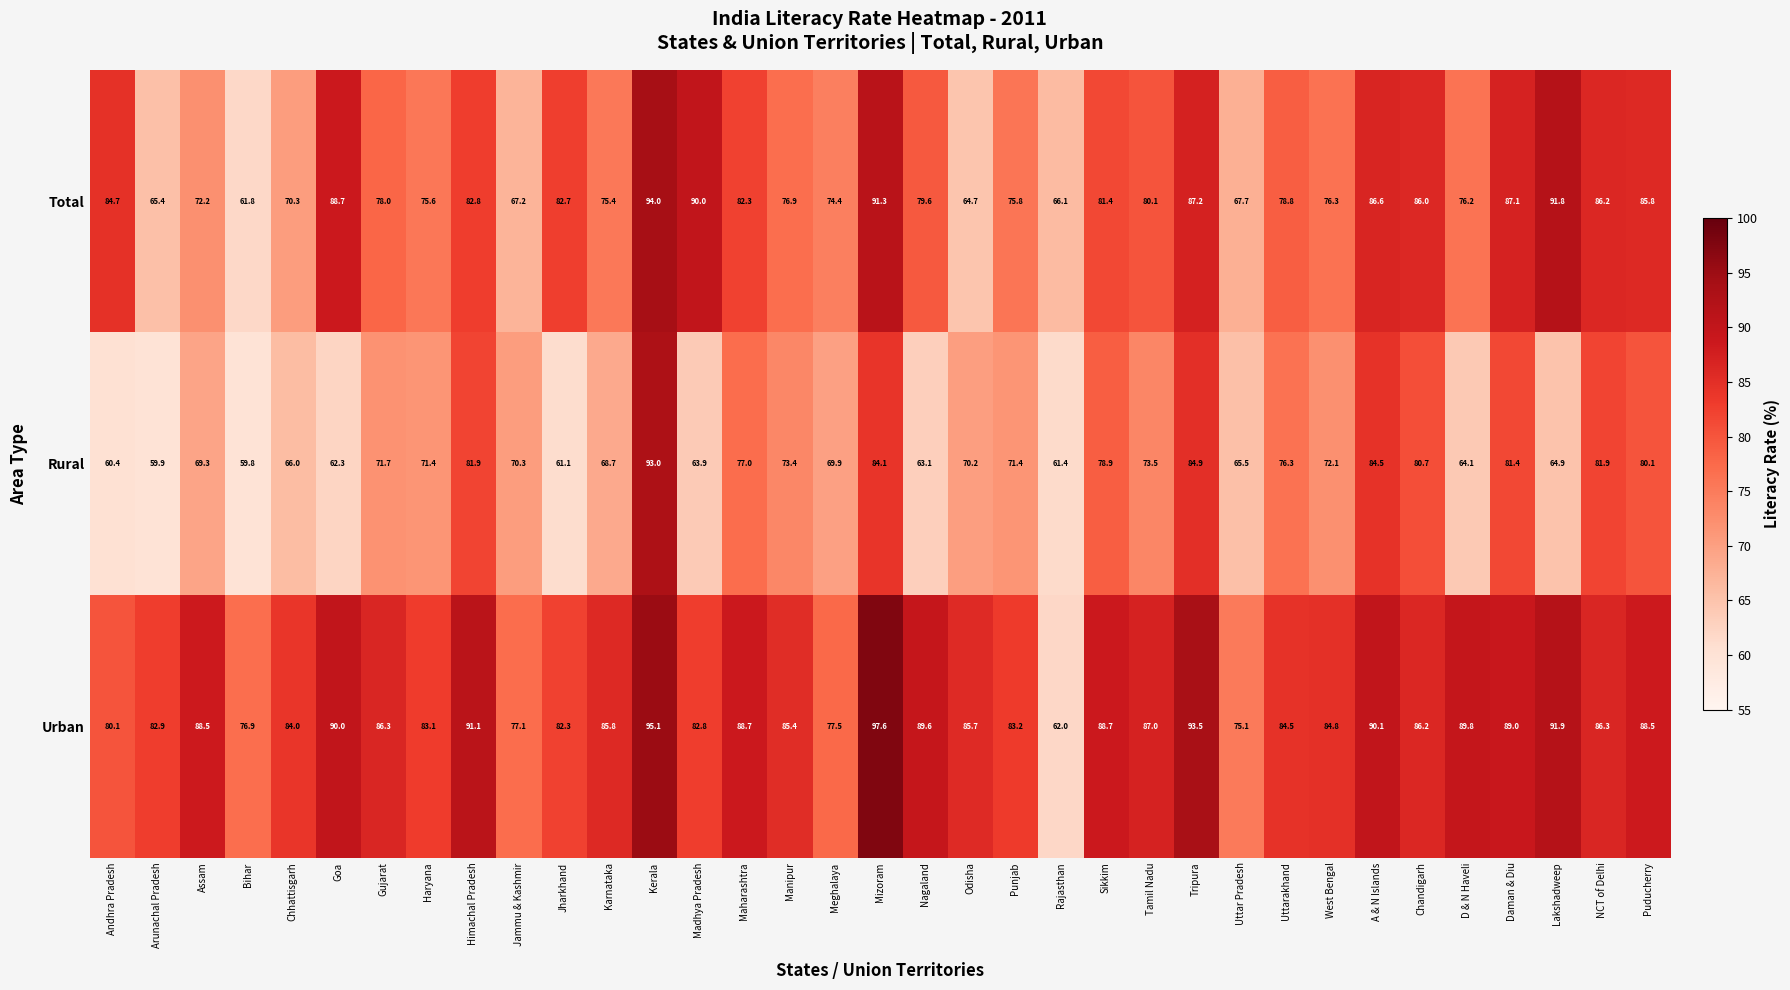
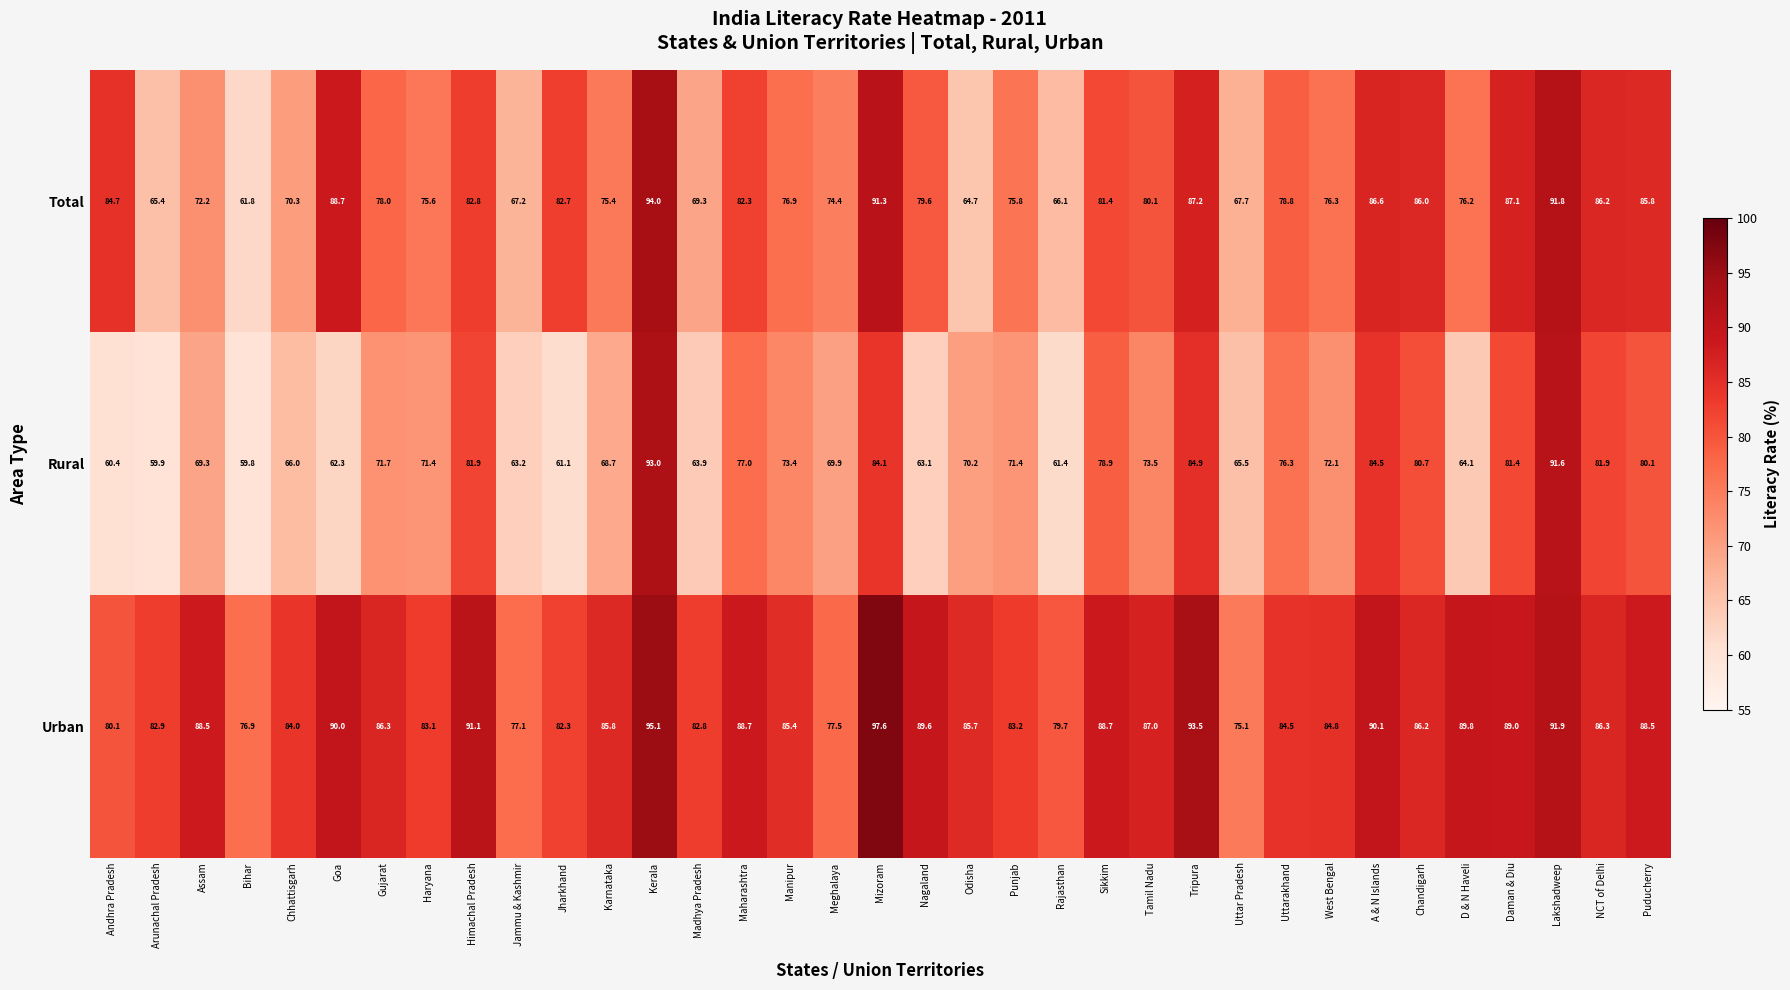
  {
    "Total": {
      "Andhra Pradesh": 84.7,
      "Arunachal Pradesh": 65.4,
      "Assam": 72.2,
      "Bihar": 61.8,
      "Chhattisgarh": 70.3,
      "Goa": 88.7,
      "Gujarat": 78.0,
      "Haryana": 75.6,
      "Himachal Pradesh": 82.8,
      "Jammu & Kashmir": 67.2,
      "Jharkhand": 82.7,
      "Karnataka": 75.4,
      "Kerala": 94.0,
-     "Madhya Pradesh": 90.0,
+     "Madhya Pradesh": 69.3,
      "Maharashtra": 82.3,
      "Manipur": 76.9,
      "Meghalaya": 74.4,
      "Mizoram": 91.3,
      "Nagaland": 79.6,
      "Odisha": 64.7,
      "Punjab": 75.8,
      "Rajasthan": 66.1,
      "Sikkim": 81.4,
      "Tamil Nadu": 80.1,
      "Tripura": 87.2,
      "Uttar Pradesh": 67.7,
      "Uttarakhand": 78.8,
      "West Bengal": 76.3,
      "A & N Islands": 86.6,
      "Chandigarh": 86.0,
      "D & N Haveli": 76.2,
      "Daman & Diu": 87.1,
      "Lakshadweep": 91.8,
      "NCT of Delhi": 86.2,
      "Puducherry": 85.8
    },
    "Rural": {
      "Andhra Pradesh": 60.4,
      "Arunachal Pradesh": 59.9,
      "Assam": 69.3,
      "Bihar": 59.8,
      "Chhattisgarh": 66.0,
      "Goa": 62.3,
      "Gujarat": 71.7,
      "Haryana": 71.4,
      "Himachal Pradesh": 81.9,
-     "Jammu & Kashmir": 70.3,
+     "Jammu & Kashmir": 63.2,
      "Jharkhand": 61.1,
      "Karnataka": 68.7,
      "Kerala": 93.0,
      "Madhya Pradesh": 63.9,
      "Maharashtra": 77.0,
      "Manipur": 73.4,
      "Meghalaya": 69.9,
      "Mizoram": 84.1,
      "Nagaland": 63.1,
      "Odisha": 70.2,
      "Punjab": 71.4,
      "Rajasthan": 61.4,
      "Sikkim": 78.9,
      "Tamil Nadu": 73.5,
      "Tripura": 84.9,
      "Uttar Pradesh": 65.5,
      "Uttarakhand": 76.3,
      "West Bengal": 72.1,
      "A & N Islands": 84.5,
      "Chandigarh": 80.7,
      "D & N Haveli": 64.1,
      "Daman & Diu": 81.4,
-     "Lakshadweep": 64.9,
+     "Lakshadweep": 91.6,
      "NCT of Delhi": 81.9,
      "Puducherry": 80.1
    },
    "Urban": {
      "Andhra Pradesh": 80.1,
      "Arunachal Pradesh": 82.9,
      "Assam": 88.5,
      "Bihar": 76.9,
      "Chhattisgarh": 84.0,
      "Goa": 90.0,
      "Gujarat": 86.3,
      "Haryana": 83.1,
      "Himachal Pradesh": 91.1,
      "Jammu & Kashmir": 77.1,
      "Jharkhand": 82.3,
      "Karnataka": 85.8,
      "Kerala": 95.1,
      "Madhya Pradesh": 82.8,
      "Maharashtra": 88.7,
      "Manipur": 85.4,
      "Meghalaya": 77.5,
      "Mizoram": 97.6,
      "Nagaland": 89.6,
      "Odisha": 85.7,
      "Punjab": 83.2,
-     "Rajasthan": 62.0,
+     "Rajasthan": 79.7,
      "Sikkim": 88.7,
      "Tamil Nadu": 87.0,
      "Tripura": 93.5,
      "Uttar Pradesh": 75.1,
      "Uttarakhand": 84.5,
      "West Bengal": 84.8,
      "A & N Islands": 90.1,
      "Chandigarh": 86.2,
      "D & N Haveli": 89.8,
      "Daman & Diu": 89.0,
      "Lakshadweep": 91.9,
      "NCT of Delhi": 86.3,
      "Puducherry": 88.5
    }
  }
